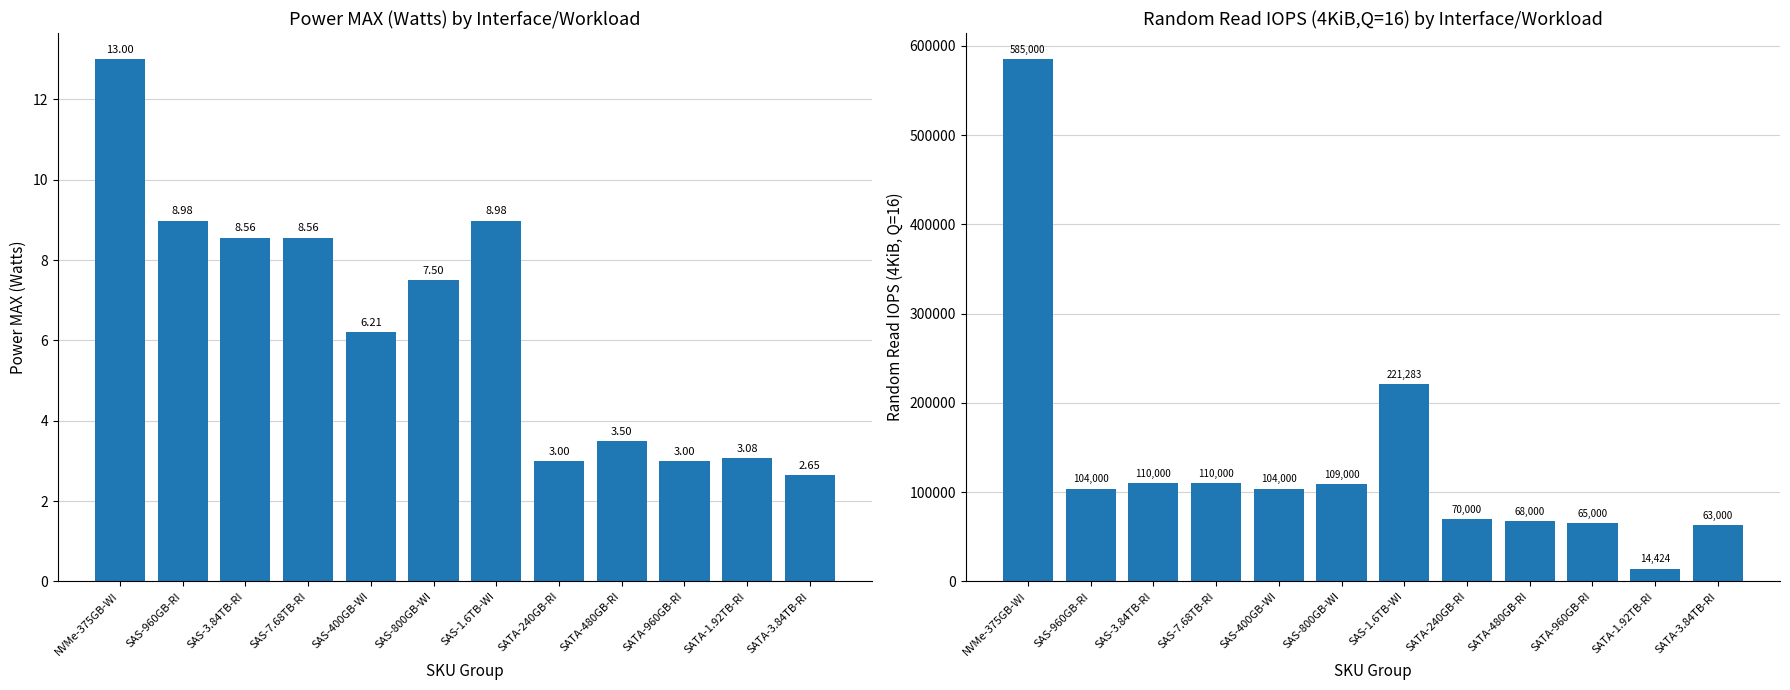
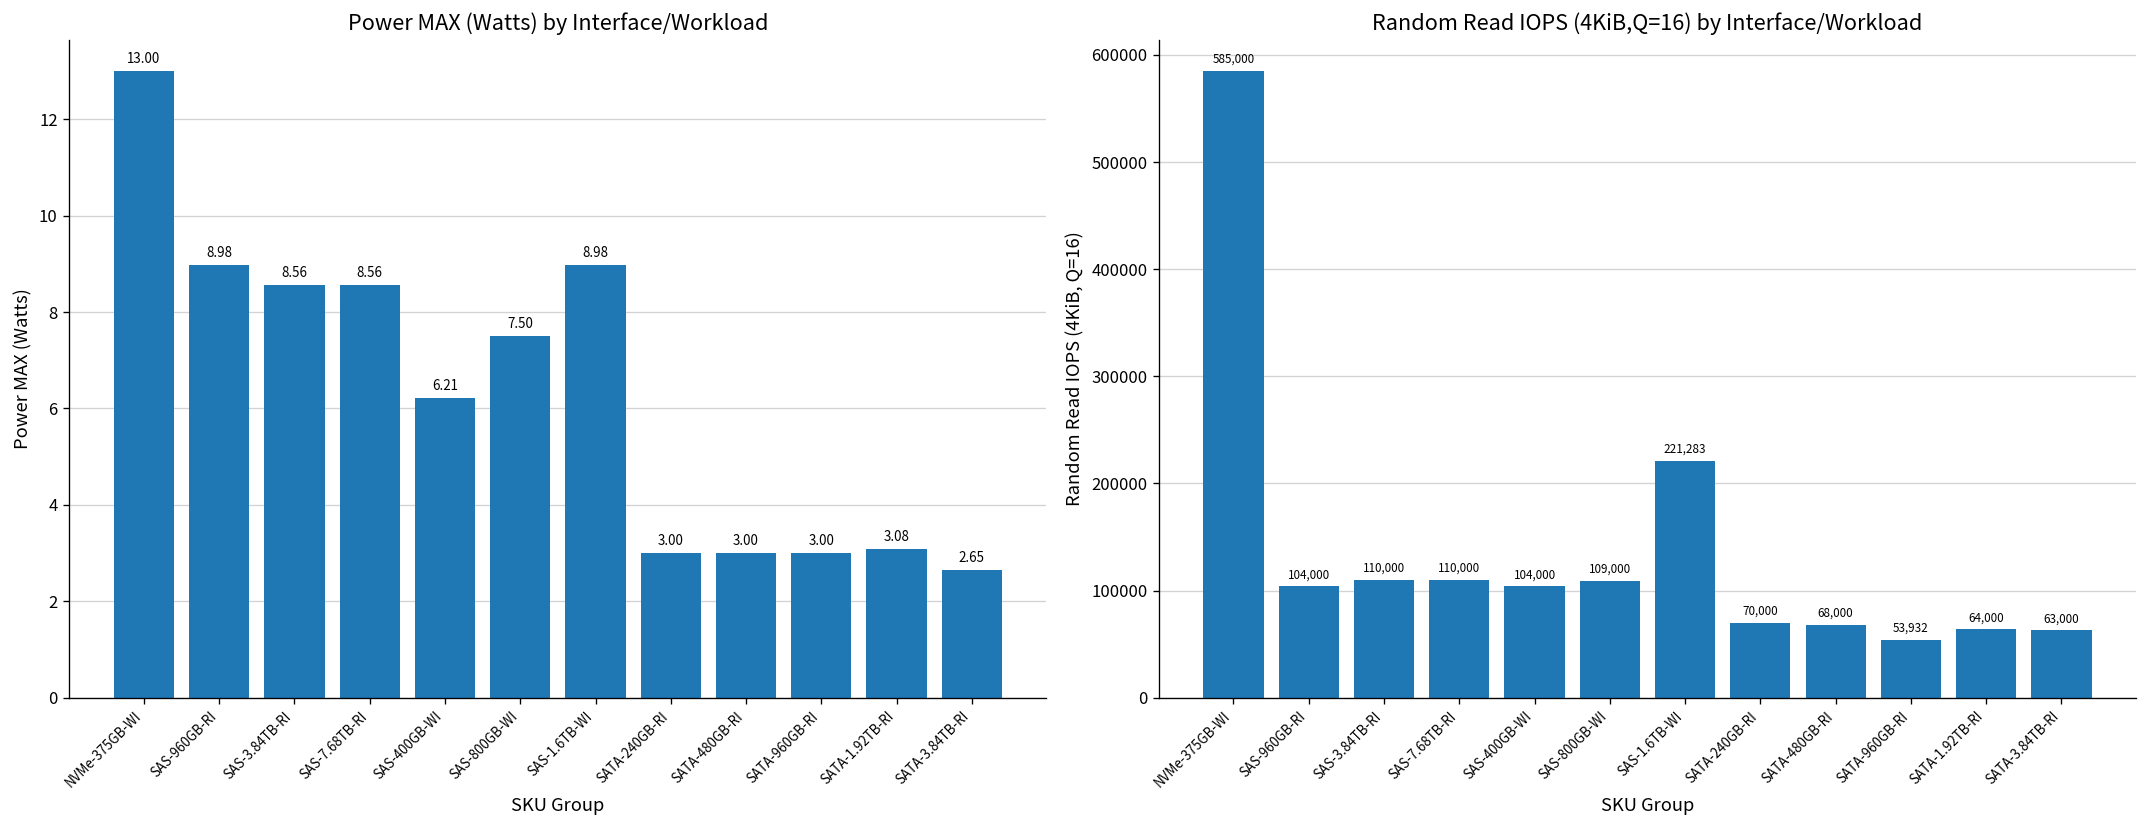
  {
    "Power MAX (Watts) by Interface/Workload": {
      "NVMe-375GB-WI": "13.00",
      "SAS-960GB-RI": "8.98",
      "SAS-3.84TB-RI": "8.56",
      "SAS-7.68TB-RI": "8.56",
      "SAS-400GB-WI": "6.21",
      "SAS-800GB-WI": "7.50",
      "SAS-1.6TB-WI": "8.98",
      "SATA-240GB-RI": "3.00",
-     "SATA-480GB-RI": "3.50",
+     "SATA-480GB-RI": "3.00",
      "SATA-960GB-RI": "3.00",
      "SATA-1.92TB-RI": "3.08",
      "SATA-3.84TB-RI": "2.65"
    },
    "Random Read IOPS (4KiB,Q=16) by Interface/Workload": {
      "NVMe-375GB-WI": "585,000",
      "SAS-960GB-RI": "104,000",
      "SAS-3.84TB-RI": "110,000",
      "SAS-7.68TB-RI": "110,000",
      "SAS-400GB-WI": "104,000",
      "SAS-800GB-WI": "109,000",
      "SAS-1.6TB-WI": "221,283",
      "SATA-240GB-RI": "70,000",
      "SATA-480GB-RI": "68,000",
-     "SATA-960GB-RI": "65,000",
-     "SATA-1.92TB-RI": "14,424",
+     "SATA-960GB-RI": "53,932",
+     "SATA-1.92TB-RI": "64,000",
      "SATA-3.84TB-RI": "63,000"
    }
  }
